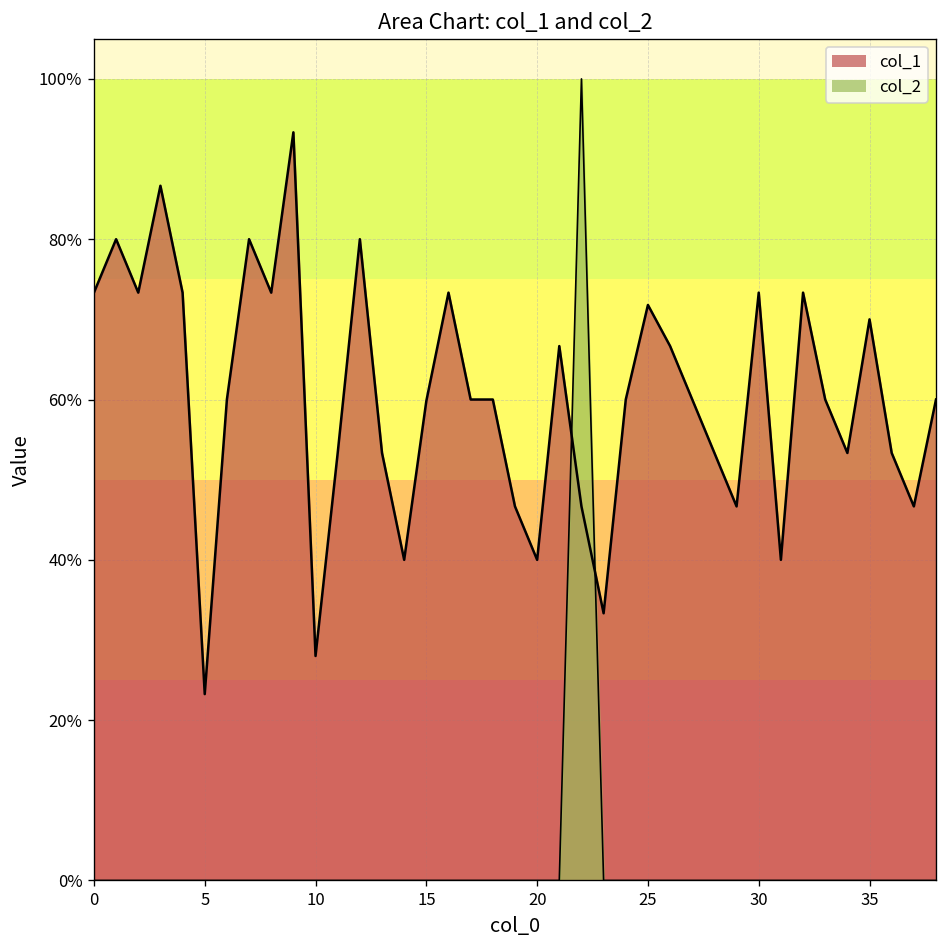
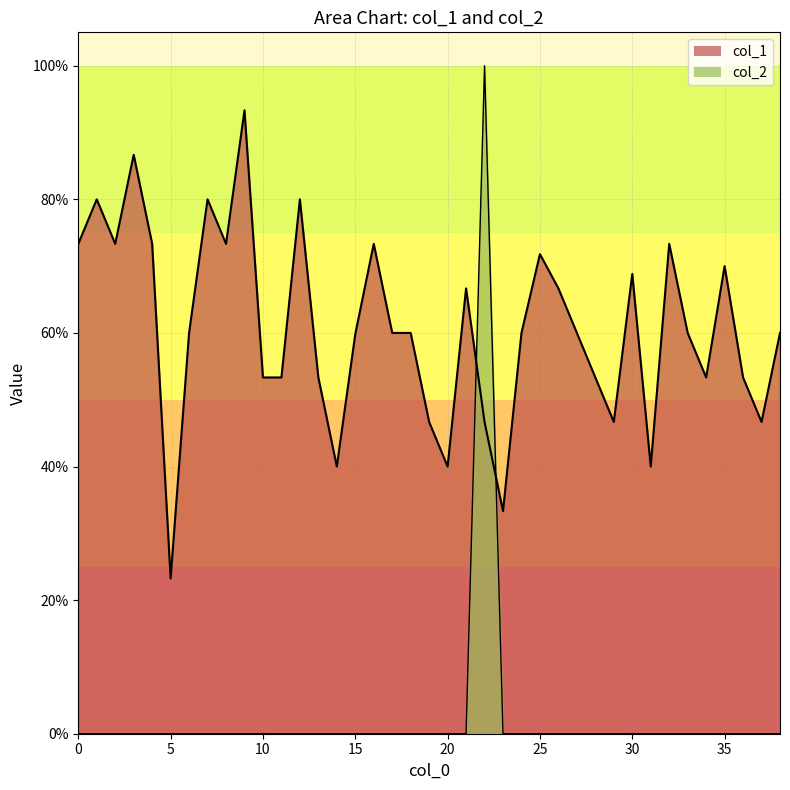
  {
    "col_1": {
      "0": "73%",
      "5": "23%",
-     "10": "28%",
+     "10": "53%",
      "15": "60%",
      "20": "40%",
      "25": "72%",
-     "30": "73%",
+     "30": "69%",
      "35": "70%"
    },
    "col_2": {
      "0": "0%",
      "5": "0%",
      "10": "0%",
      "15": "0%",
      "20": "0%",
      "25": "0%",
      "30": "0%",
      "35": "0%"
    }
  }
